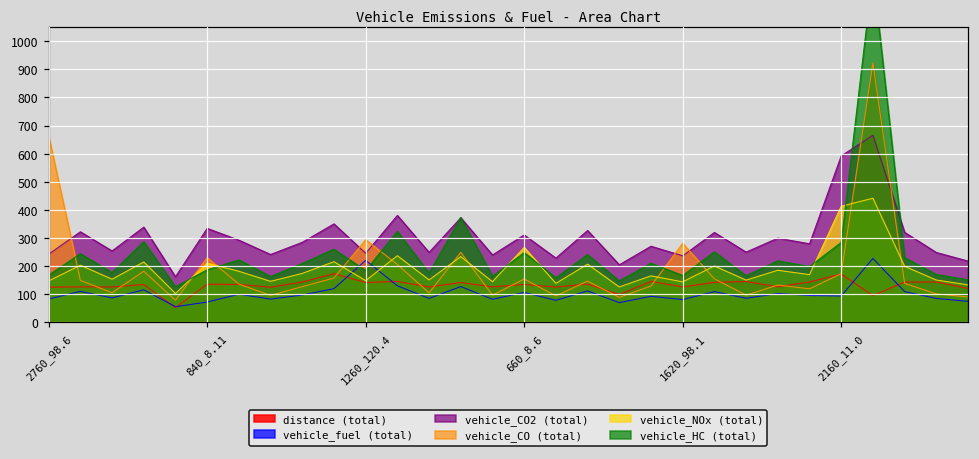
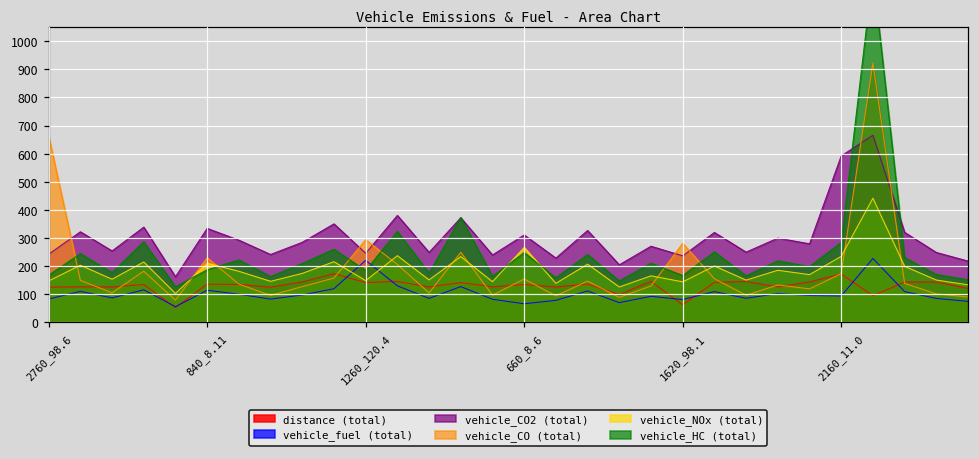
  {
    "distance (total)": {
      "2760_98.6": 120,
      "840_8.11": 140,
      "660_8.6": 130,
-     "1620_98.1": 130
+     "1620_98.1": 60
    },
    "vehicle_fuel (total)": {
      "2760_98.6": 80,
-     "840_8.11": 70,
+     "840_8.11": 110,
      "1260_120.4": 220,
-     "660_8.6": 110,
+     "660_8.6": 70,
      "1620_98.1": 80,
      "2160_11.0": 90
    },
    "vehicle_CO2 (total)": {
      "2760_98.6": 240,
      "840_8.11": 330,
      "1260_120.4": 250,
      "660_8.6": 310,
      "1620_98.1": 240,
      "2160_11.0": 590
    },
    "vehicle_CO (total)": {
      "2760_98.6": 660,
      "840_8.11": 230,
      "1260_120.4": 290,
      "660_8.6": 150,
      "1620_98.1": 280
    },
    "vehicle_NOx (total)": {
      "2760_98.6": 150,
      "840_8.11": 210,
      "660_8.6": 270,
      "1620_98.1": 140,
-     "2160_11.0": 410
+     "2160_11.0": 230
    },
    "vehicle_HC (total)": {
      "2760_98.6": 170,
      "840_8.11": 190,
      "1260_120.4": 180,
      "660_8.6": 250,
      "1620_98.1": 170,
      "2160_11.0": 280
    }
  }
